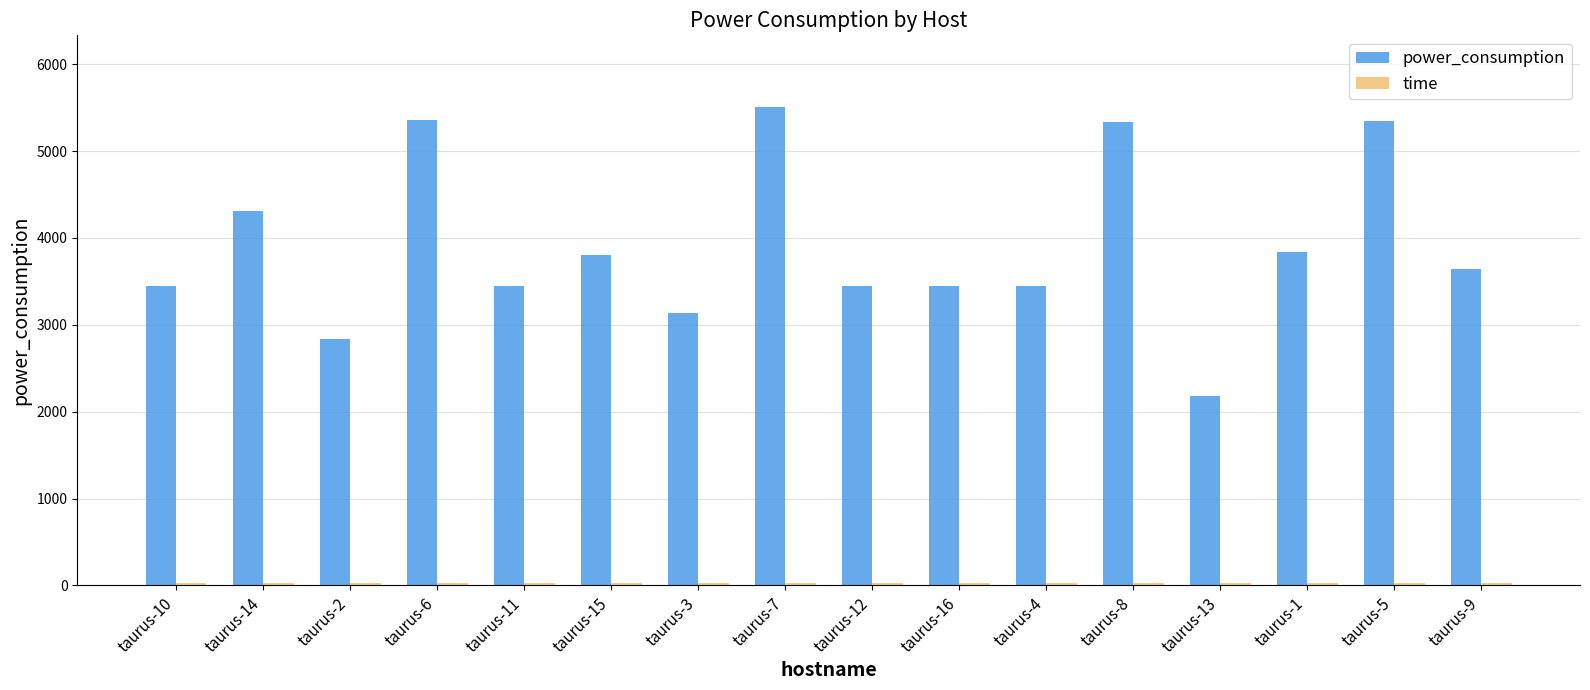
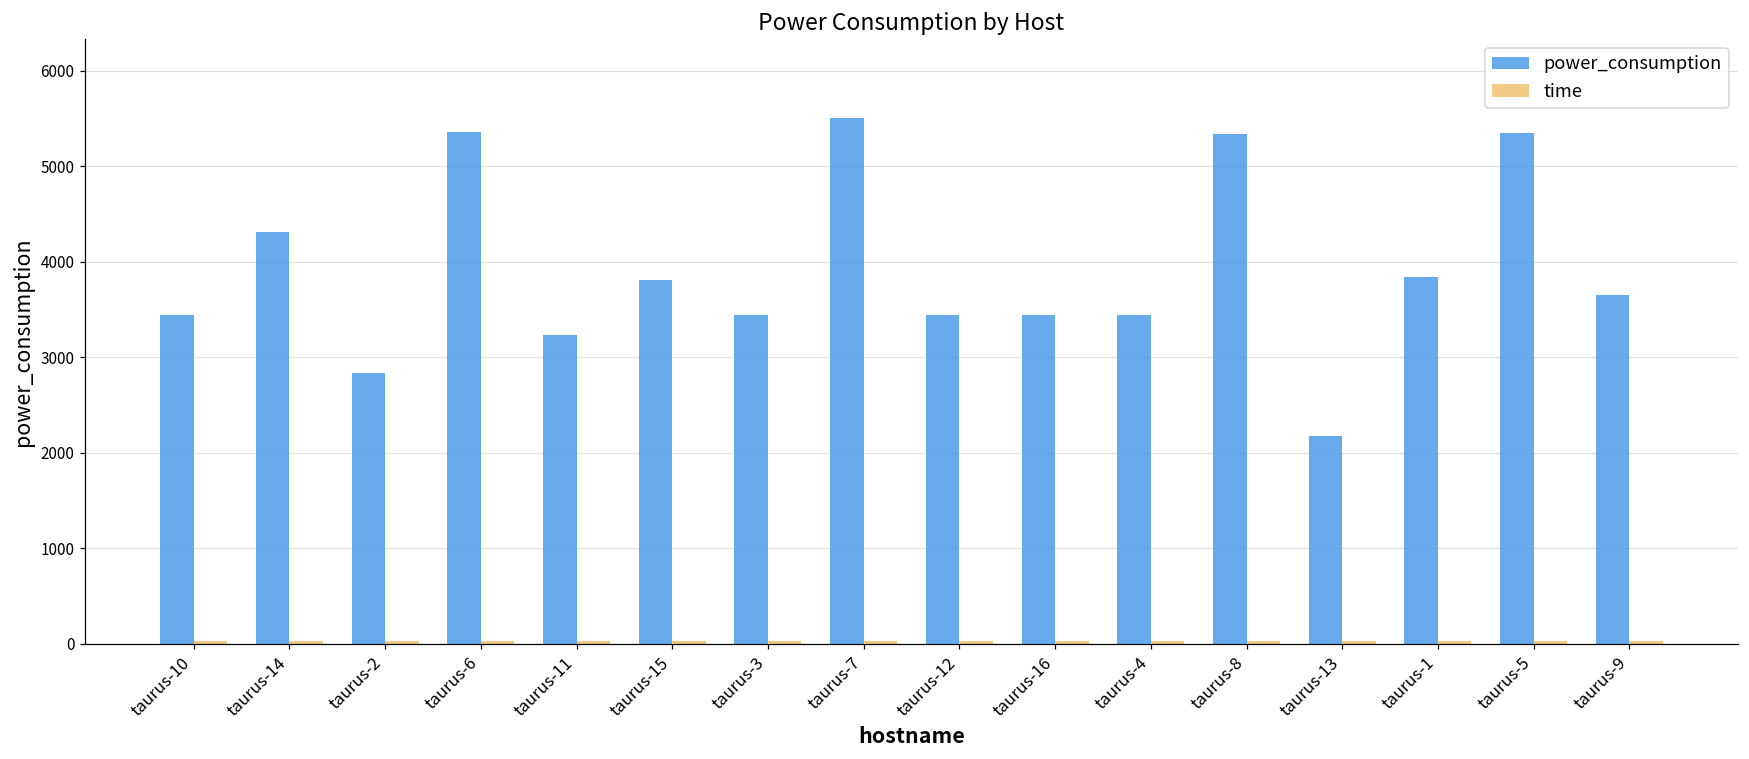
  {
    "power_consumption": {
      "taurus-10": 3400,
      "taurus-14": 4300,
      "taurus-2": 2800,
      "taurus-6": 5400,
-     "taurus-11": 3400,
+     "taurus-11": 3200,
      "taurus-15": 3800,
-     "taurus-3": 3100,
+     "taurus-3": 3400,
      "taurus-7": 5500,
      "taurus-12": 3400,
      "taurus-16": 3400,
      "taurus-4": 3400,
      "taurus-8": 5300,
      "taurus-13": 2200,
      "taurus-1": 3800,
      "taurus-5": 5400,
      "taurus-9": 3600
    },
    "time": {
      "taurus-10": 0,
      "taurus-14": 0,
      "taurus-2": 0,
      "taurus-6": 0,
      "taurus-11": 0,
      "taurus-15": 0,
      "taurus-3": 0,
      "taurus-7": 0,
      "taurus-12": 0,
      "taurus-16": 0,
      "taurus-4": 0,
      "taurus-8": 0,
      "taurus-13": 0,
      "taurus-1": 0,
      "taurus-5": 0,
      "taurus-9": 0
    }
  }
